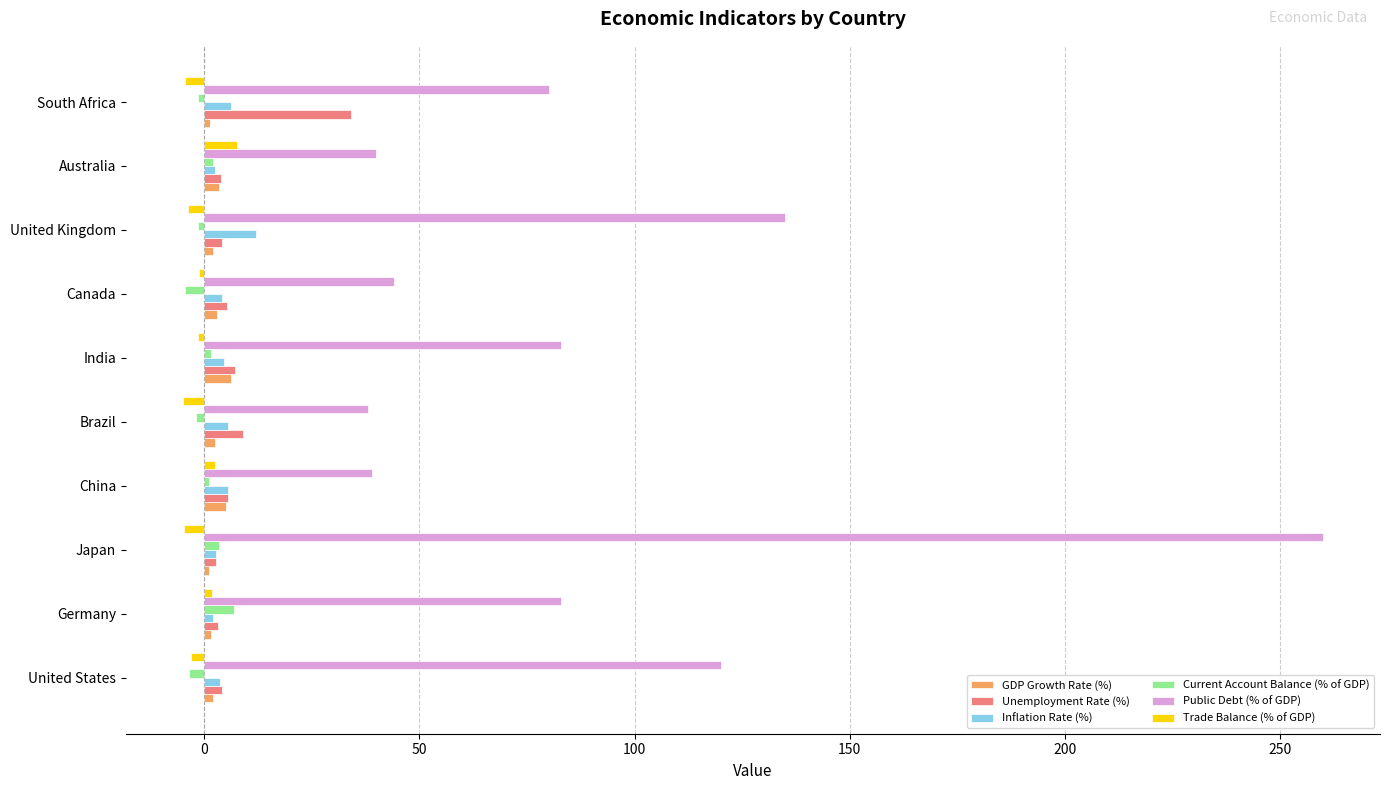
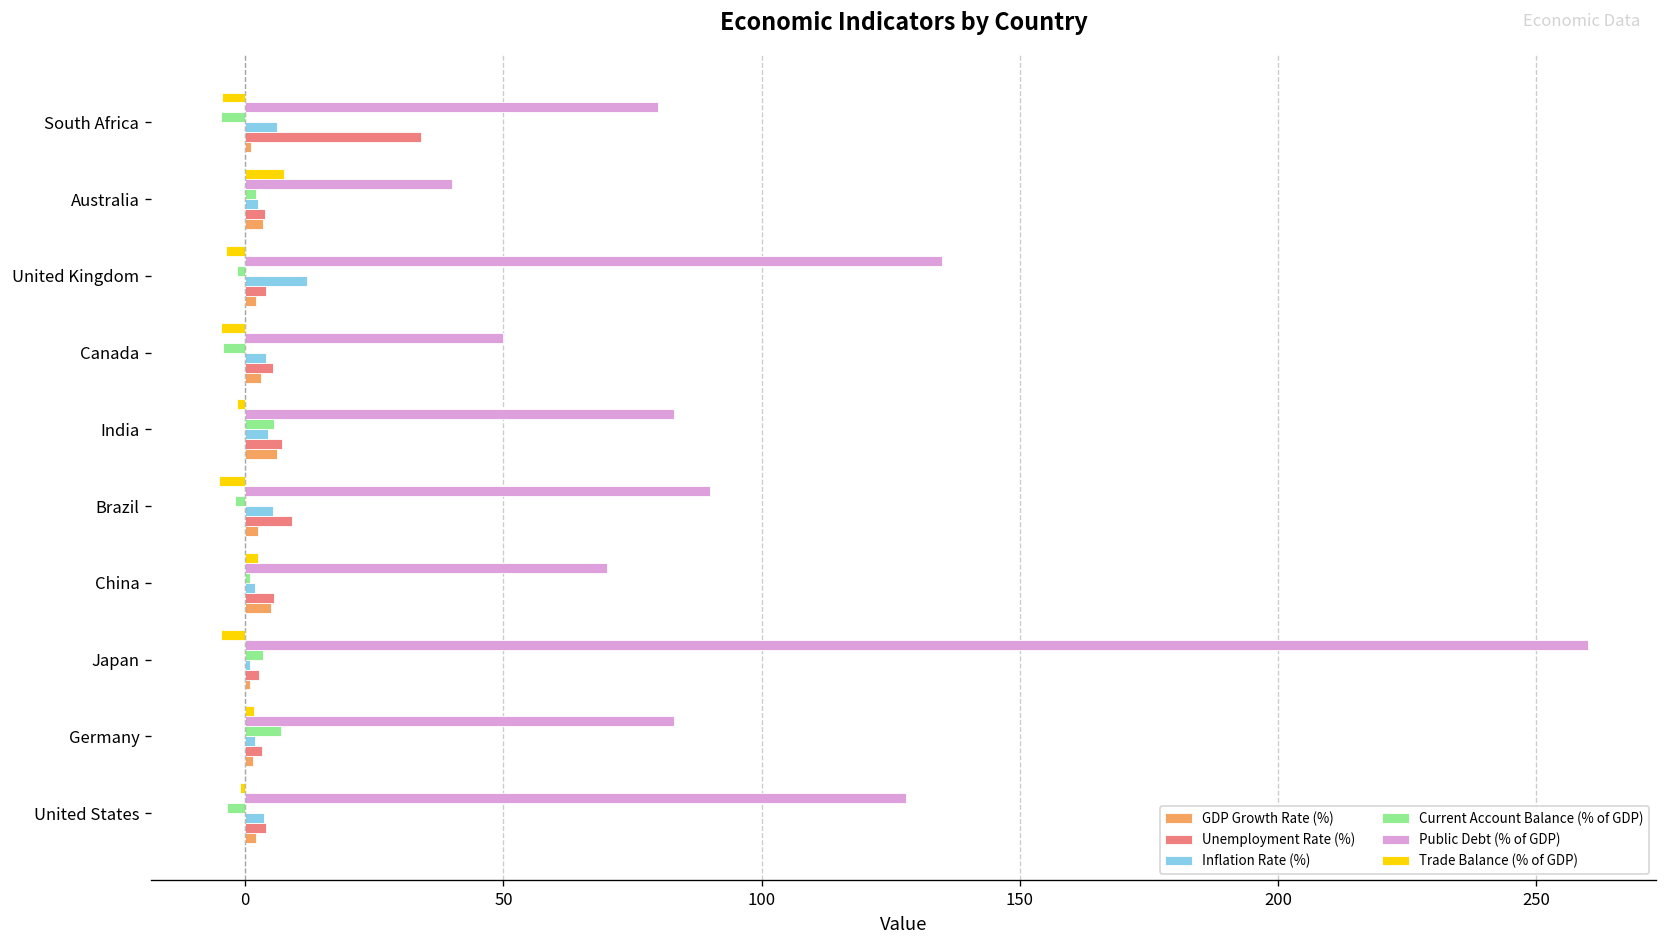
  {
    "Inflation Rate (%)": {
      "South Africa": 6,
      "Australia": 3,
      "United Kingdom": 12,
      "Canada": 4,
      "India": 5,
      "Brazil": 5,
-     "China": 5,
-     "Japan": 3,
+     "China": 2,
+     "Japan": 1,
      "Germany": 2,
      "United States": 4
    },
    "Current Account Balance (% of GDP)": {
-     "South Africa": -2,
+     "South Africa": -5,
      "Australia": 2,
      "United Kingdom": -2,
      "Canada": -4,
-     "India": 2,
+     "India": 6,
      "Brazil": -2,
      "China": 1,
      "Japan": 4,
      "Germany": 7,
      "United States": -4
    },
    "Public Debt (% of GDP)": {
      "South Africa": 80,
      "Australia": 40,
      "United Kingdom": 135,
-     "Canada": 44,
+     "Canada": 50,
      "India": 83,
-     "Brazil": 38,
-     "China": 39,
+     "Brazil": 90,
+     "China": 70,
      "Japan": 260,
      "Germany": 83,
-     "United States": 120
+     "United States": 128
    },
    "Trade Balance (% of GDP)": {
      "South Africa": -5,
      "Australia": 8,
      "United Kingdom": -4,
-     "Canada": -1,
+     "Canada": -5,
      "India": -2,
      "Brazil": -5,
      "China": 3,
      "Japan": -5,
      "Germany": 2,
-     "United States": -3
+     "United States": -1
    }
  }
